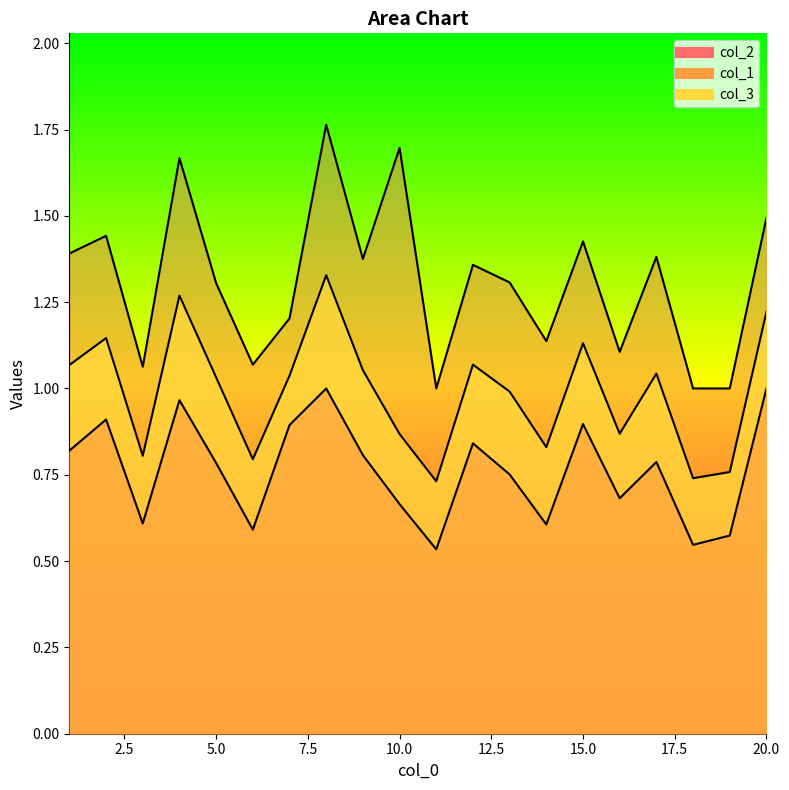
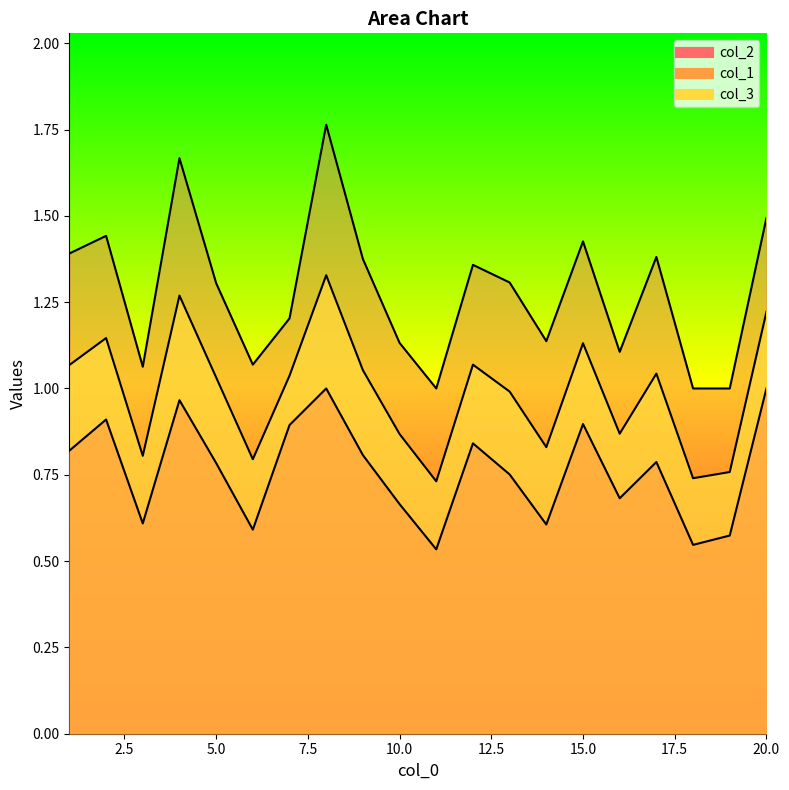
  {
    "col_2": {
      "5.0": 1.31,
-     "10.0": 1.70,
+     "10.0": 1.13,
      "15.0": 1.43,
      "20.0": 1.49
    }
  }
